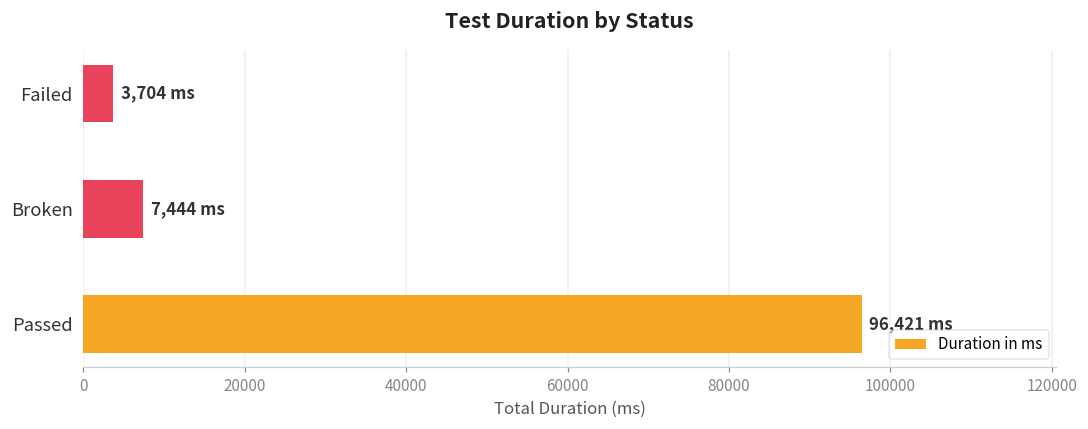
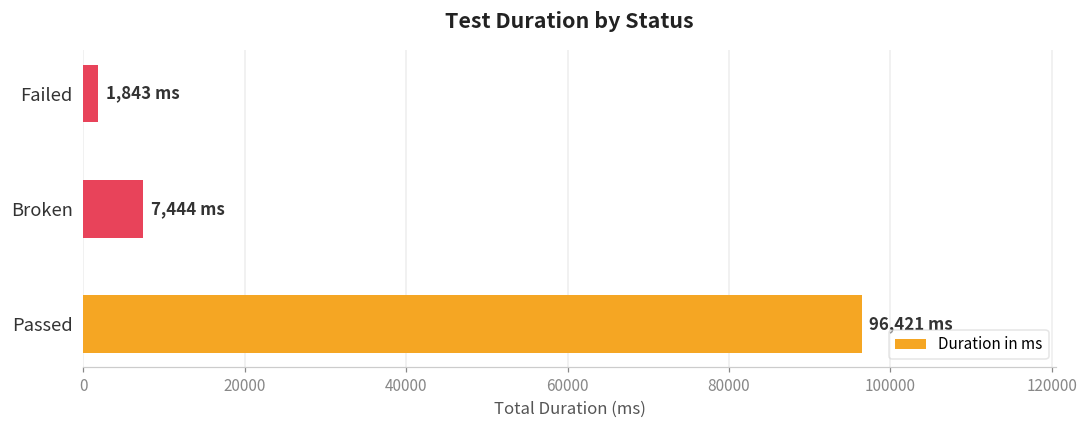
  {
-   "Failed": "3,704",
+   "Failed": "1,843",
    "Broken": "7,444"
  }
